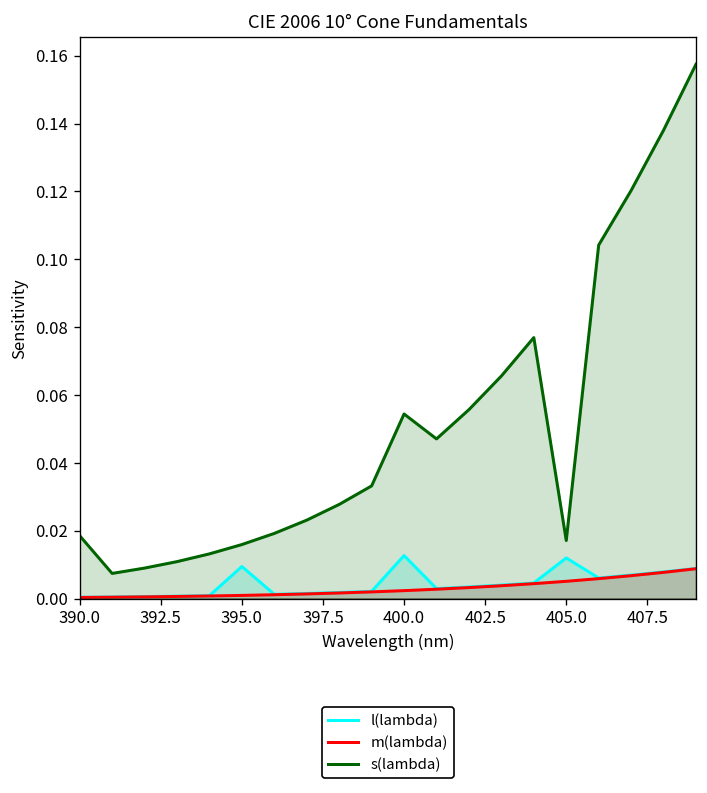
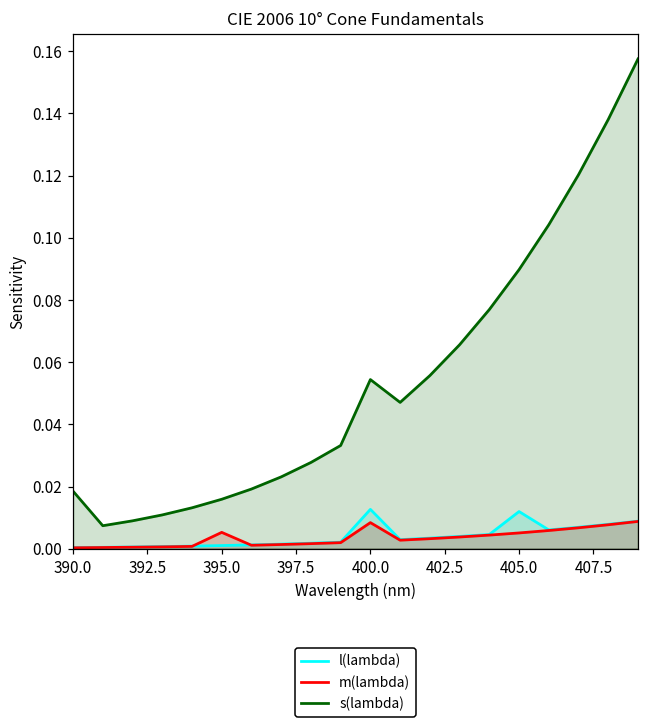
  {
    "l(lambda)": {
-     "395.0": 0.009,
+     "395.0": 0.001,
      "400.0": 0.013,
      "405.0": 0.012
    },
    "m(lambda)": {
-     "395.0": 0.001,
-     "400.0": 0.002,
+     "395.0": 0.005,
+     "400.0": 0.008,
      "405.0": 0.005
    },
    "s(lambda)": {
      "390.0": 0.019,
      "395.0": 0.016,
      "400.0": 0.054,
-     "405.0": 0.017
+     "405.0": 0.090
    }
  }
